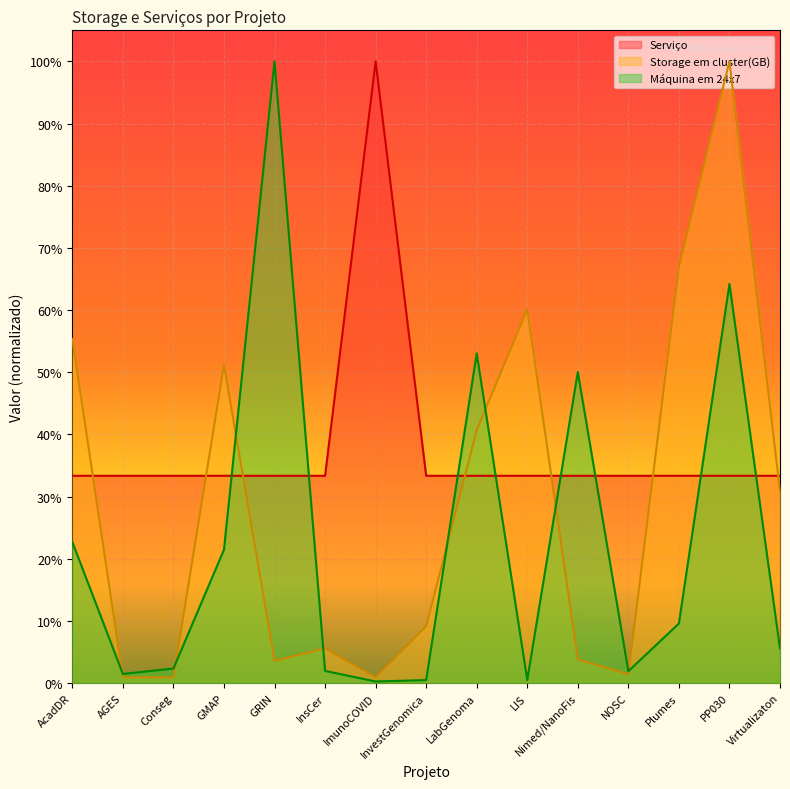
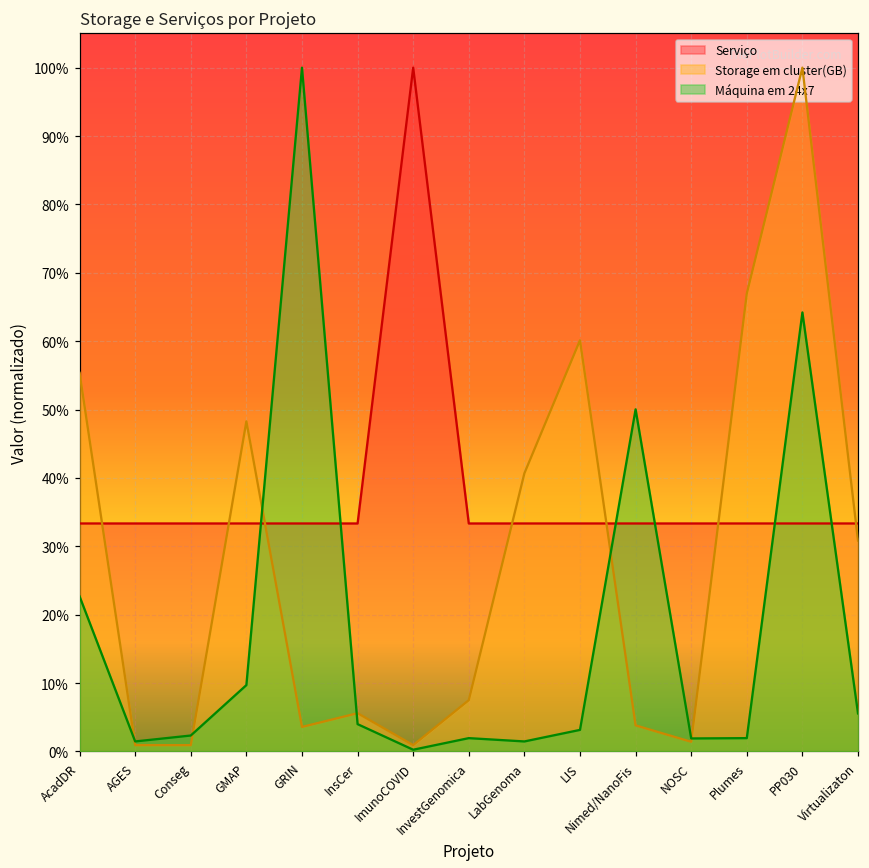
  {
    "Serviço": {
      "AcadDR": "33%",
      "AGES": "33%",
      "Conseg": "33%",
      "GMAP": "33%",
      "GRIN": "33%",
      "InsCer": "33%",
      "ImunoCOVID": "100%",
      "InvestGenomica": "33%",
      "LabGenoma": "33%",
      "LIS": "33%",
      "Nimed/NanoFis": "33%",
      "NOSC": "33%",
      "Plumes": "33%",
      "PP030": "33%",
      "Virtualizaton": "33%"
    },
    "Storage em cluster(GB)": {
      "AcadDR": "55%",
      "AGES": "1%",
      "Conseg": "1%",
-     "GMAP": "51%",
+     "GMAP": "48%",
      "GRIN": "4%",
      "InsCer": "6%",
      "ImunoCOVID": "1%",
-     "InvestGenomica": "9%",
+     "InvestGenomica": "7%",
      "LabGenoma": "41%",
      "LIS": "60%",
      "Nimed/NanoFis": "4%",
      "NOSC": "1%",
      "Plumes": "67%",
      "Virtualizaton": "31%"
    },
    "Máquina em 24x7": {
      "AcadDR": "23%",
      "AGES": "1%",
      "Conseg": "2%",
-     "GMAP": "21%",
+     "GMAP": "10%",
      "GRIN": "100%",
-     "InsCer": "2%",
+     "InsCer": "4%",
      "ImunoCOVID": "0%",
-     "InvestGenomica": "0%",
-     "LabGenoma": "53%",
-     "LIS": "0%",
+     "InvestGenomica": "2%",
+     "LabGenoma": "1%",
+     "LIS": "3%",
      "Nimed/NanoFis": "50%",
      "NOSC": "2%",
-     "Plumes": "10%",
+     "Plumes": "2%",
      "PP030": "64%",
      "Virtualizaton": "6%"
    }
  }
